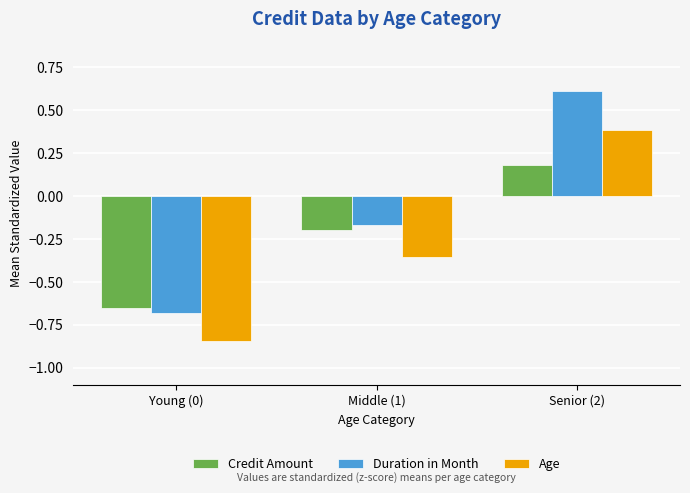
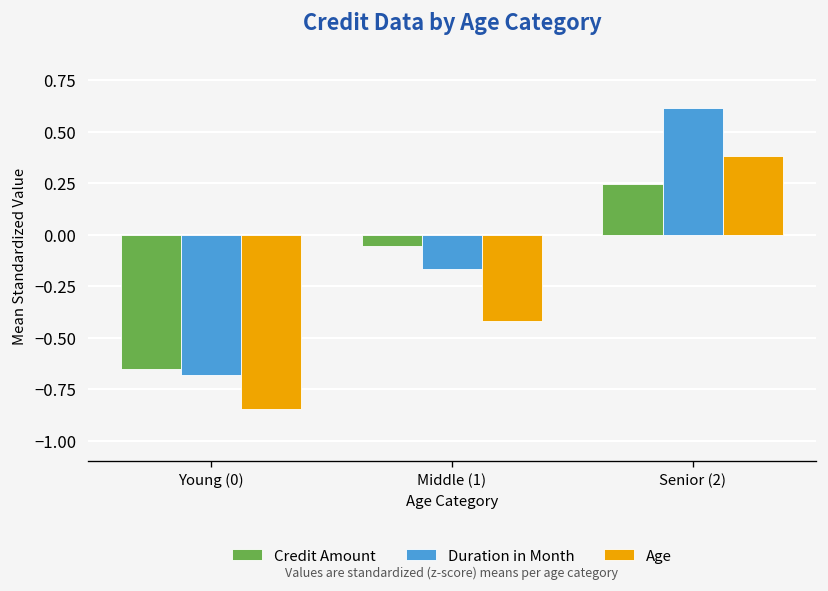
  {
    "Credit Amount": {
      "Young (0)": -0.65,
-     "Middle (1)": -0.20,
-     "Senior (2)": 0.18
+     "Middle (1)": -0.06,
+     "Senior (2)": 0.24
    },
    "Duration in Month": {
      "Young (0)": -0.68,
      "Middle (1)": -0.17,
      "Senior (2)": 0.61
    },
    "Age": {
      "Young (0)": -0.85,
-     "Middle (1)": -0.36,
+     "Middle (1)": -0.42,
      "Senior (2)": 0.38
    }
  }
